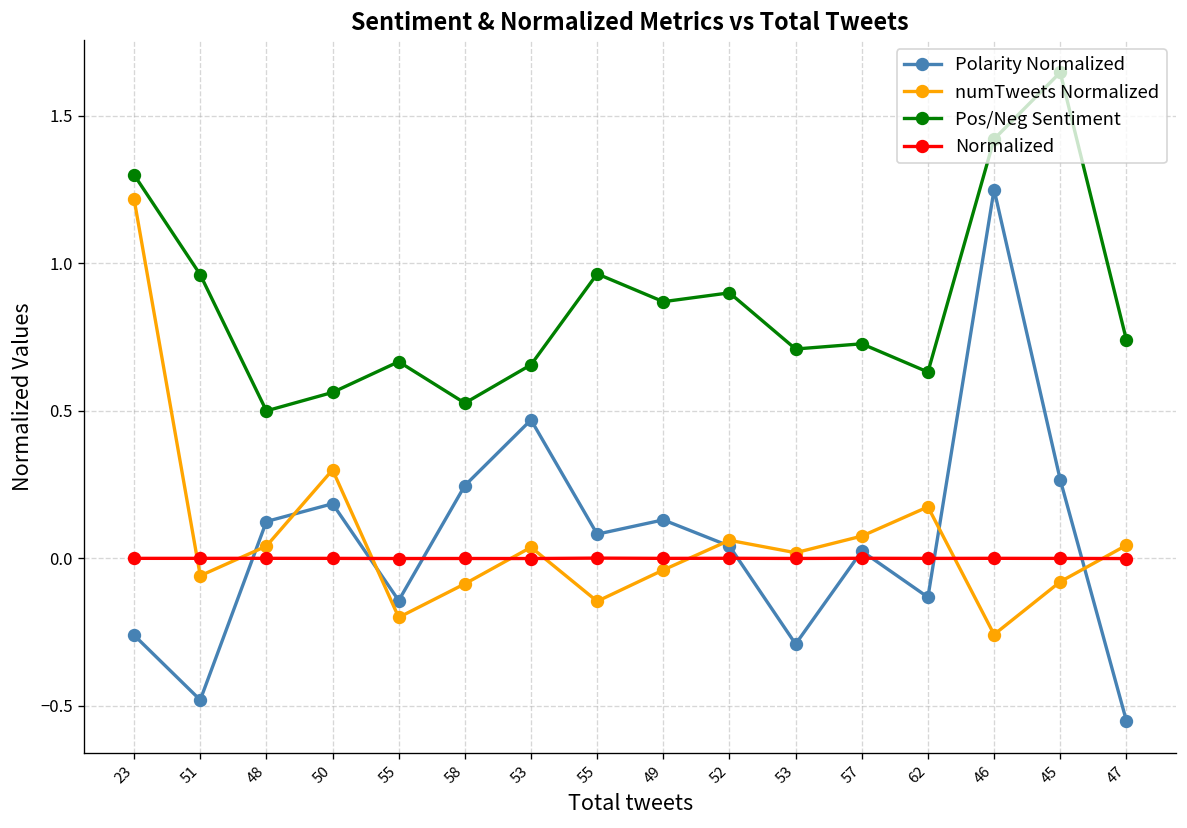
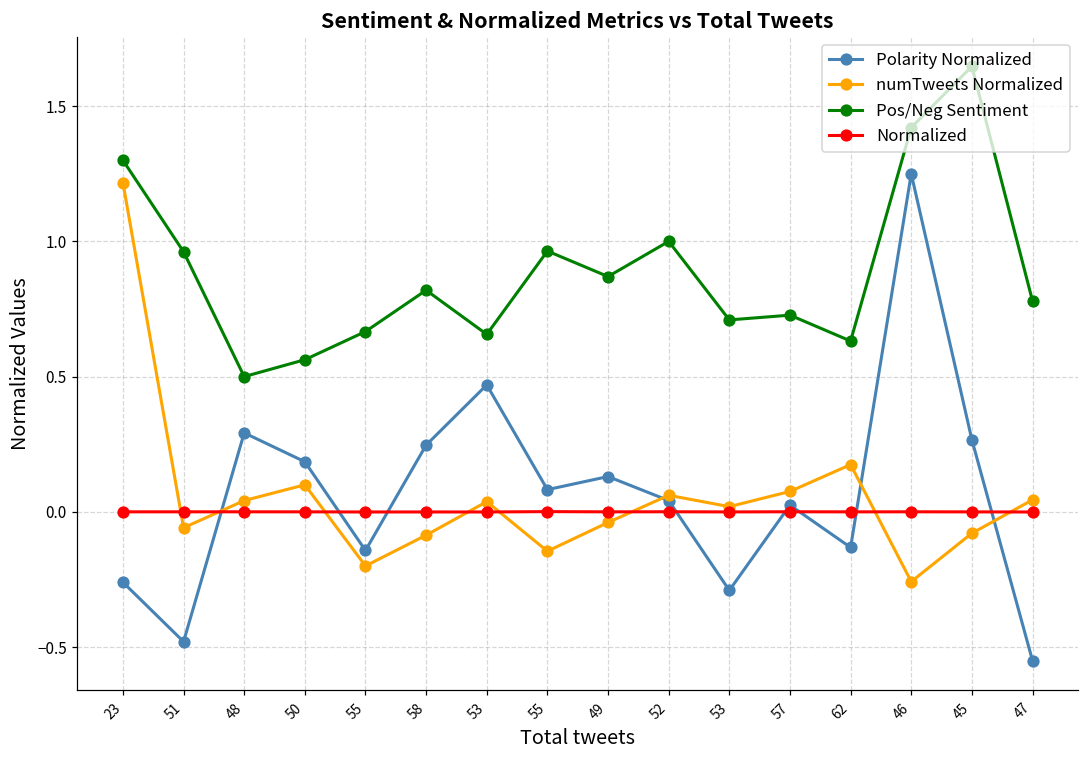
  {
    "Polarity Normalized": {
      "23": -0.26,
      "51": -0.48,
-     "48": 0.13,
+     "48": 0.29,
      "50": 0.19,
      "58": 0.25,
      "49": 0.13,
      "52": 0.04,
      "57": 0.02,
      "62": -0.13,
      "46": 1.25,
      "45": 0.27,
      "47": -0.55
    },
    "numTweets Normalized": {
      "23": 1.22,
      "51": -0.06,
      "48": 0.04,
-     "50": 0.3,
+     "50": 0.1,
      "58": -0.09,
      "49": -0.04,
      "52": 0.06,
      "57": 0.08,
      "62": 0.17,
      "46": -0.26,
      "45": -0.08,
      "47": 0.04
    },
    "Pos/Neg Sentiment": {
      "23": 1.30,
      "51": 0.96,
      "48": 0.50,
      "50": 0.56,
-     "58": 0.53,
+     "58": 0.82,
      "49": 0.87,
-     "52": 0.9,
+     "52": 1.0,
      "57": 0.73,
      "62": 0.63,
-     "47": 0.74
+     "47": 0.78
    },
    "Normalized": {
      "23": 0.00,
      "51": 0.00,
      "48": 0.00,
      "50": 0.00,
      "58": 0.00,
      "49": 0.00,
      "52": 0.00,
      "57": 0.00,
      "62": 0.00,
      "46": 0.00,
      "45": 0.00,
      "47": 0.00
    }
  }
